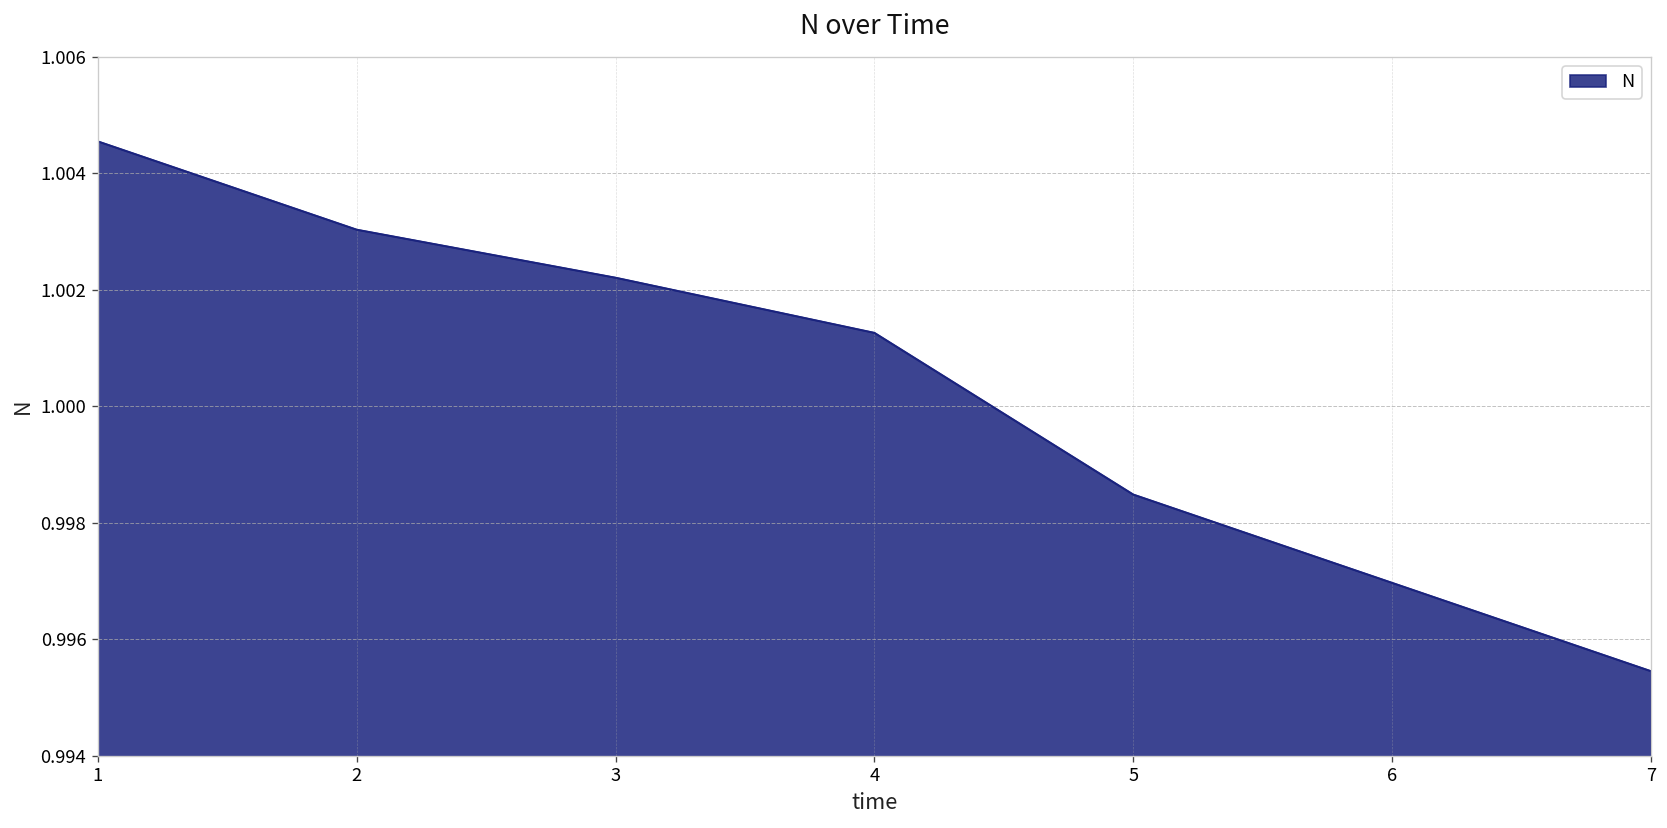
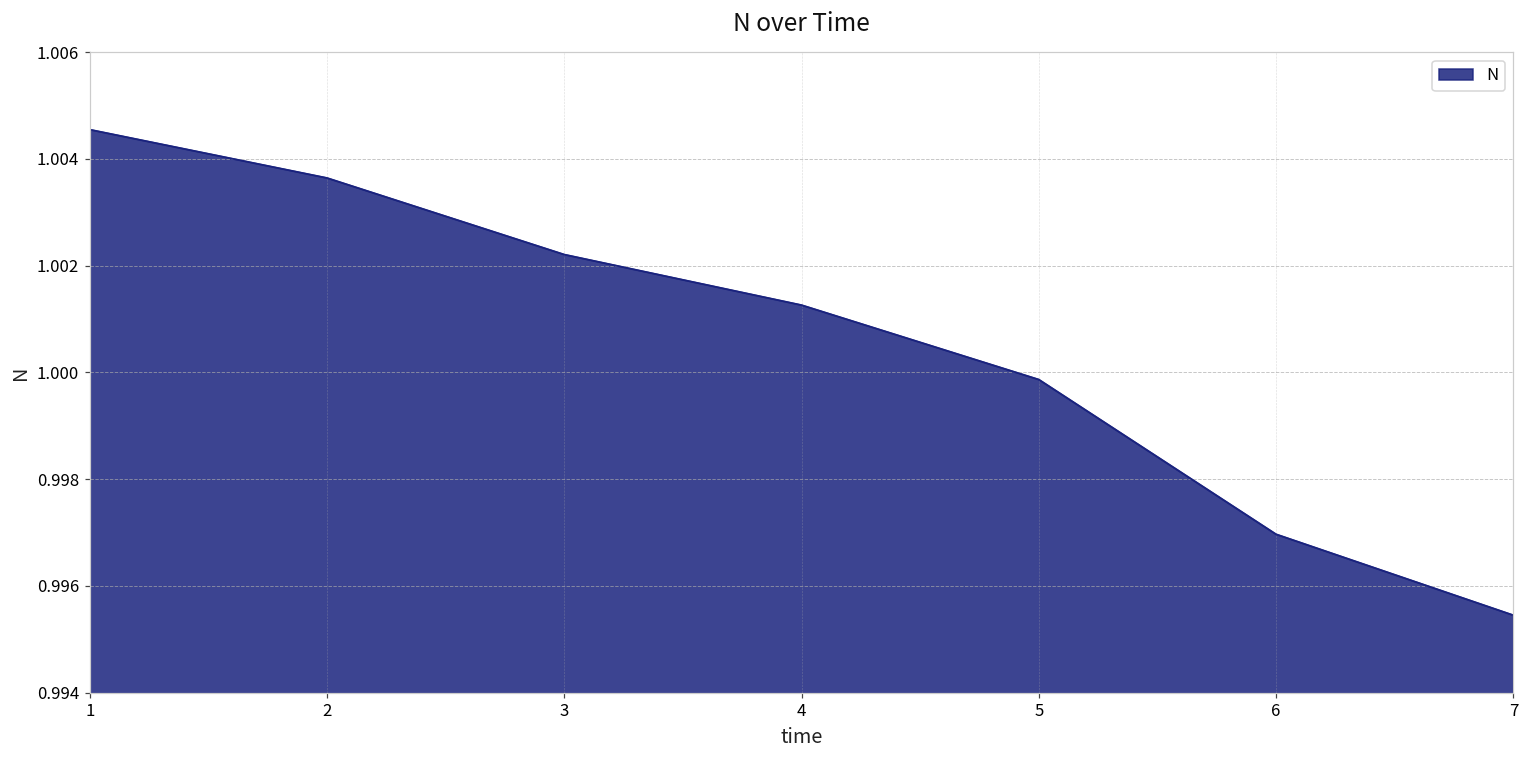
  {
    "1": 1.0045,
-   "2": 1.0030,
+   "2": 1.0036,
    "3": 1.0022,
    "4": 1.0013,
-   "5": 0.9985,
+   "5": 0.9999,
    "6": 0.9970,
    "7": 0.9955
  }
